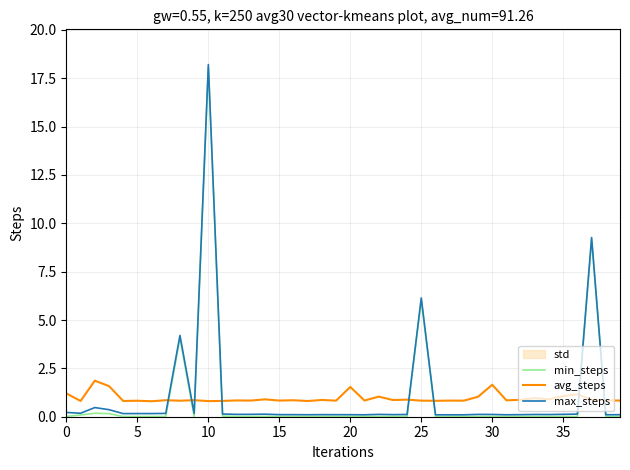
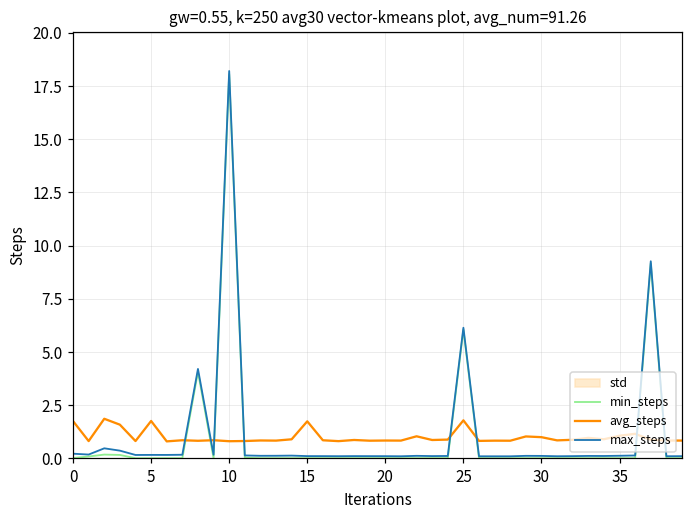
  {
    "min_steps": {
      "0": 0.0,
      "5": 0.0,
      "10": 18.1
    },
    "avg_steps": {
-     "0": 1.2,
-     "5": 0.8,
+     "0": 1.8,
+     "5": 1.8,
      "10": 0.8,
-     "15": 0.8,
-     "20": 1.5,
-     "25": 0.8,
-     "30": 1.7
+     "15": 1.7,
+     "20": 0.8,
+     "25": 1.8,
+     "30": 1.0
    },
    "max_steps": {
      "0": 0.2,
      "5": 0.2,
      "10": 18.2
    }
  }
